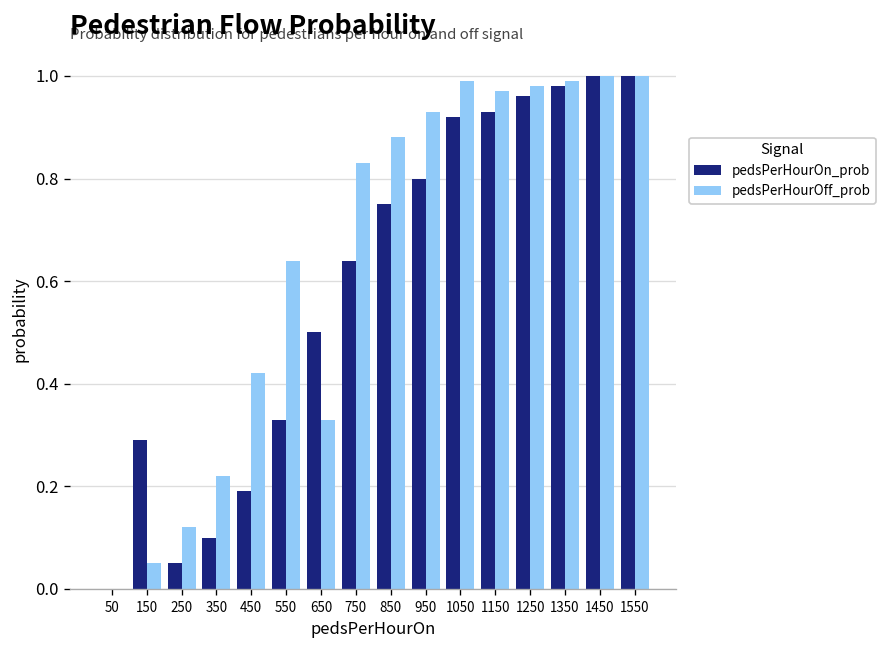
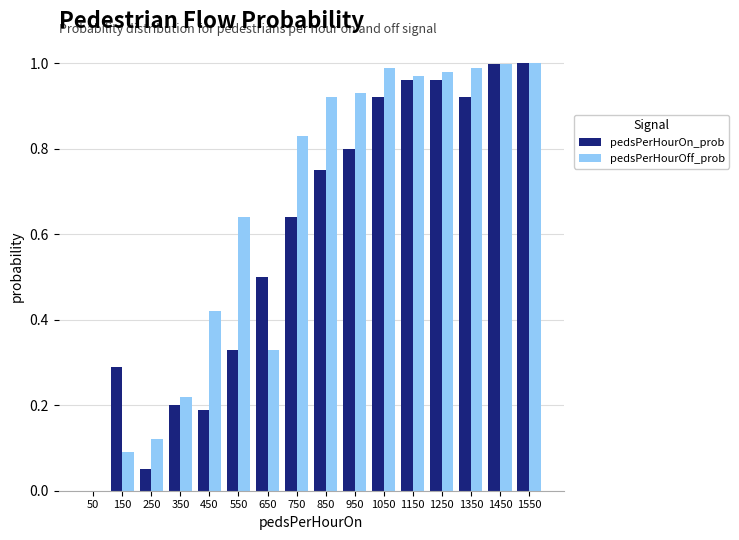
  {
    "pedsPerHourOn_prob": {
      "50": 0.00,
      "150": 0.29,
      "250": 0.05,
-     "350": 0.1,
+     "350": 0.2,
      "450": 0.19,
      "550": 0.33,
      "650": 0.50,
      "750": 0.64,
      "850": 0.75,
      "950": 0.80,
      "1050": 0.92,
-     "1150": 0.93,
+     "1150": 0.96,
      "1250": 0.96,
-     "1350": 0.98,
+     "1350": 0.92,
      "1450": 1.00,
      "1550": 1.00
    },
    "pedsPerHourOff_prob": {
      "50": 0.00,
-     "150": 0.05,
+     "150": 0.09,
      "250": 0.12,
      "350": 0.22,
      "450": 0.42,
      "550": 0.64,
      "650": 0.33,
      "750": 0.83,
-     "850": 0.88,
+     "850": 0.92,
      "950": 0.93,
      "1050": 0.99,
      "1150": 0.97,
      "1250": 0.98,
      "1350": 0.99,
      "1450": 1.00,
      "1550": 1.00
    }
  }
